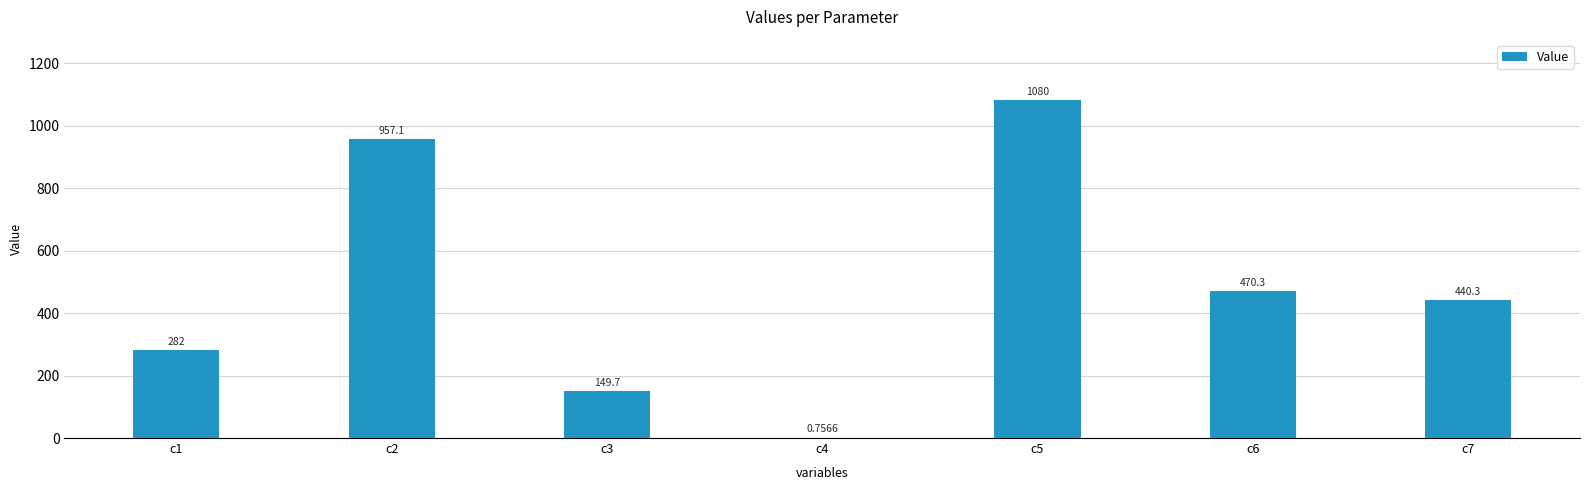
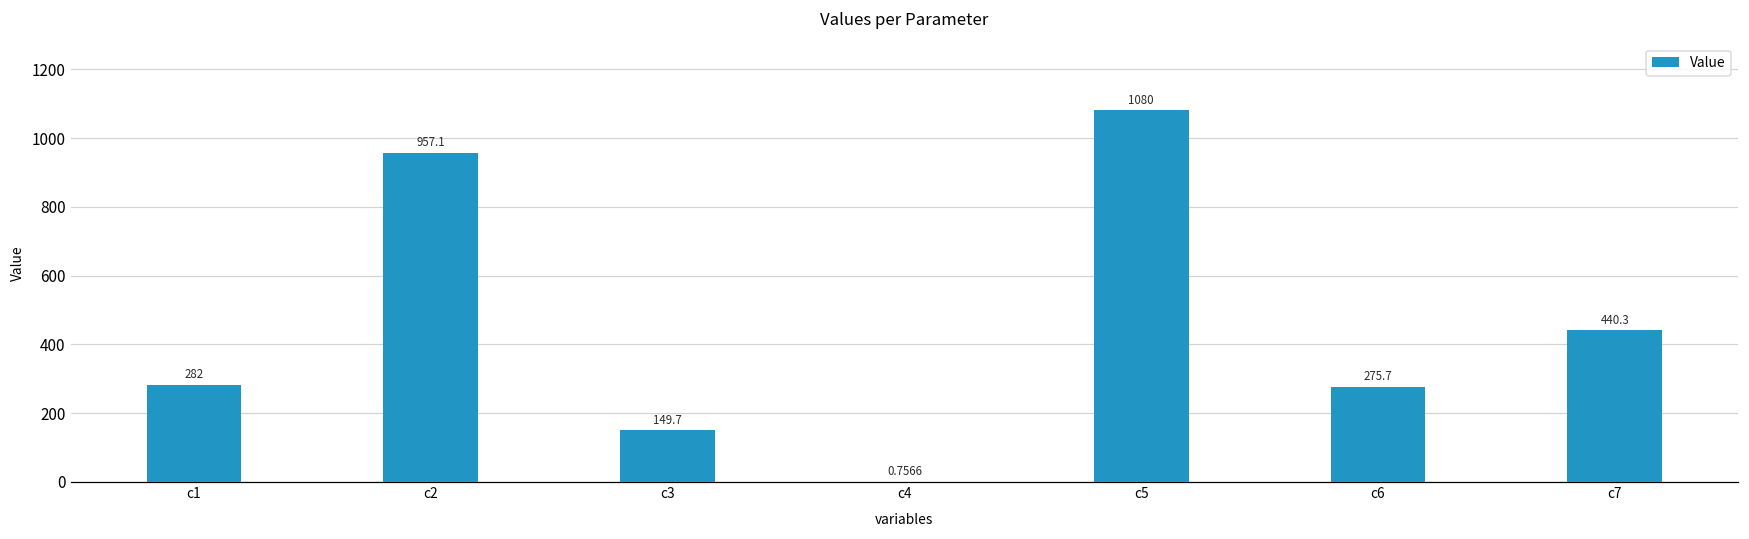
  {
    "c1": 282,
    "c2": 957.1,
    "c3": 149.7,
    "c4": 0.7566,
    "c5": 1080,
-   "c6": 470.3,
+   "c6": 275.7,
    "c7": 440.3
  }
